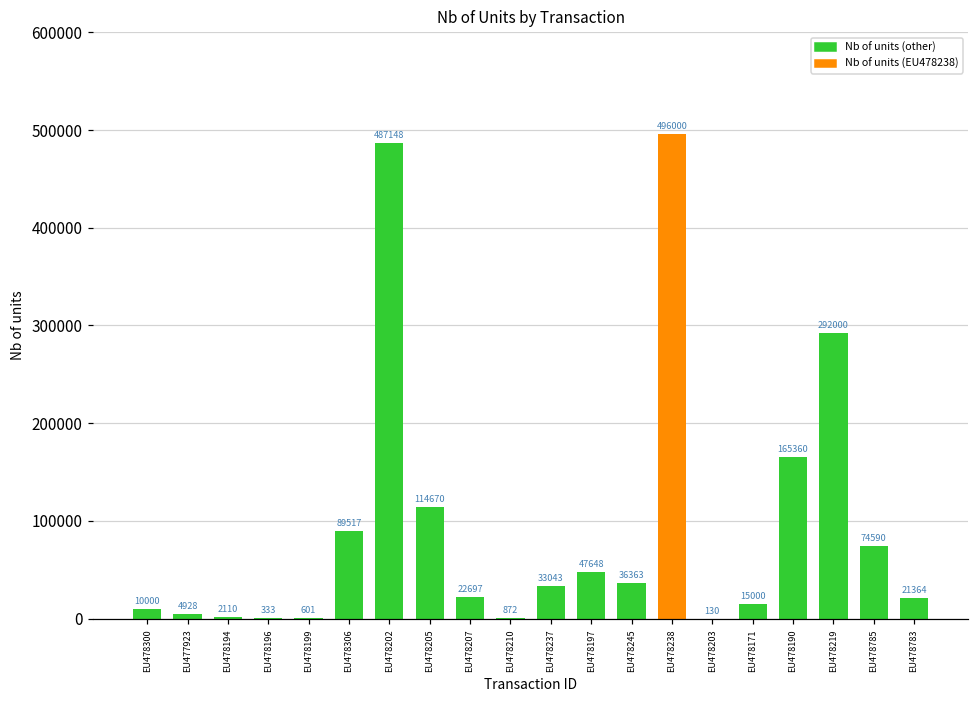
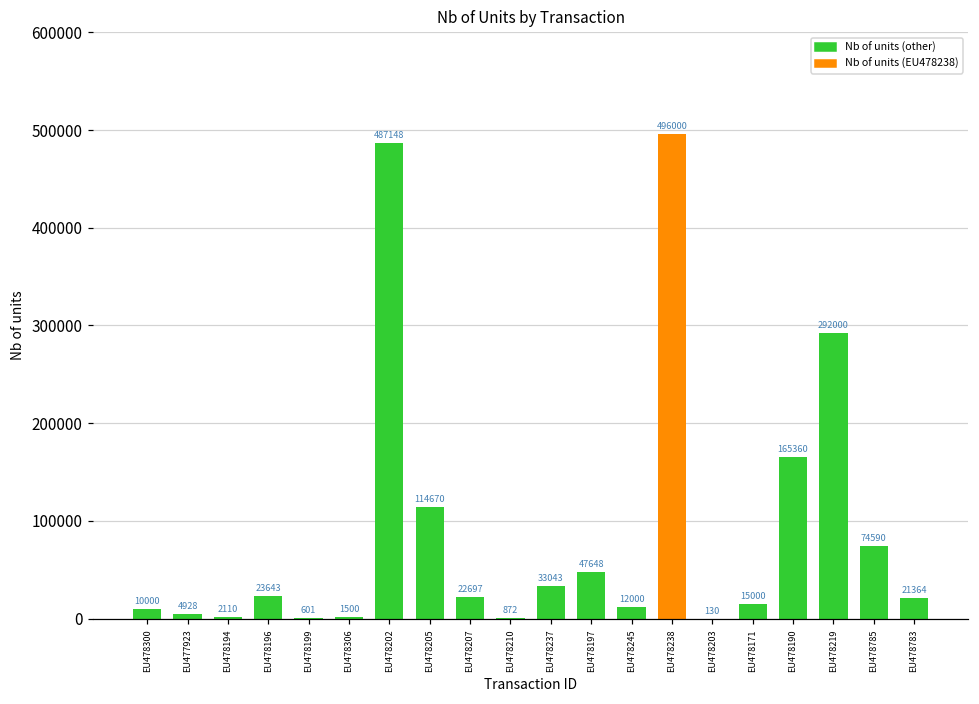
  {
    "EU478300": 10000,
    "EU477923": 4928,
    "EU478194": 2110,
-   "EU478196": 333,
+   "EU478196": 23643,
    "EU478199": 601,
-   "EU478306": 89517,
+   "EU478306": 1500,
    "EU478202": 487148,
    "EU478205": 114670,
    "EU478207": 22697,
    "EU478210": 872,
    "EU478237": 33043,
    "EU478197": 47648,
-   "EU478245": 36363,
+   "EU478245": 12000,
    "EU478238": 496000,
    "EU478203": 130,
    "EU478171": 15000,
    "EU478190": 165360,
    "EU478219": 292000,
    "EU478785": 74590,
    "EU478783": 21364
  }
